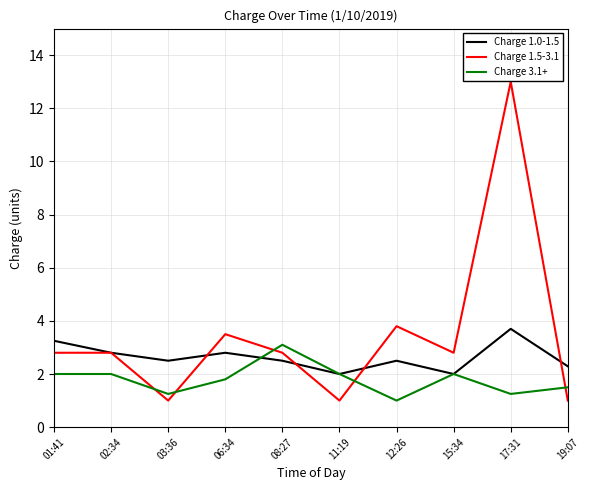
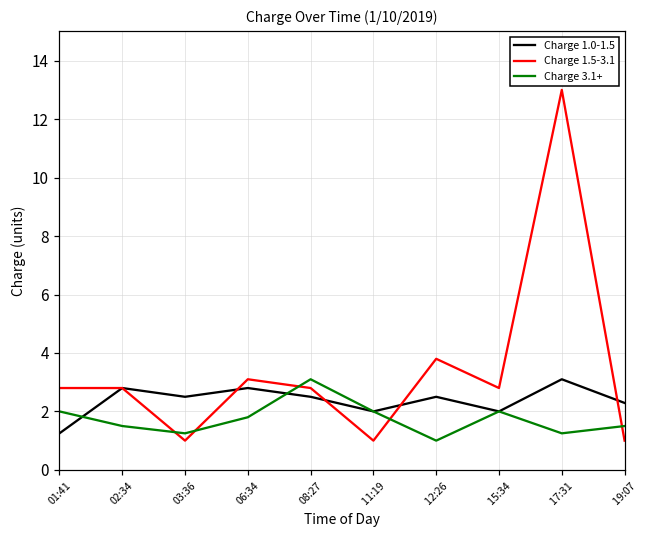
  {
    "Charge 1.0-1.5": {
-     "01:41": 3.3,
+     "01:41": 1.3,
      "03:36": 2.5,
      "06:34": 2.8,
      "08:27": 2.5,
      "12:26": 2.5,
-     "17:31": 3.7,
+     "17:31": 3.1,
      "19:07": 2.3
    },
    "Charge 1.5-3.1": {
      "01:41": 2.8,
      "03:36": 1.0,
-     "06:34": 3.5,
+     "06:34": 3.1,
      "08:27": 2.8,
      "11:19": 1.0,
      "12:26": 3.8,
      "15:34": 2.8,
      "17:31": 13.0,
      "19:07": 1.0
    },
    "Charge 3.1+": {
      "01:41": 2.0,
-     "02:34": 2.0,
+     "02:34": 1.5,
      "03:36": 1.3,
      "06:34": 1.8,
      "08:27": 3.1,
      "12:26": 1.0,
      "17:31": 1.3,
      "19:07": 1.5
    }
  }
